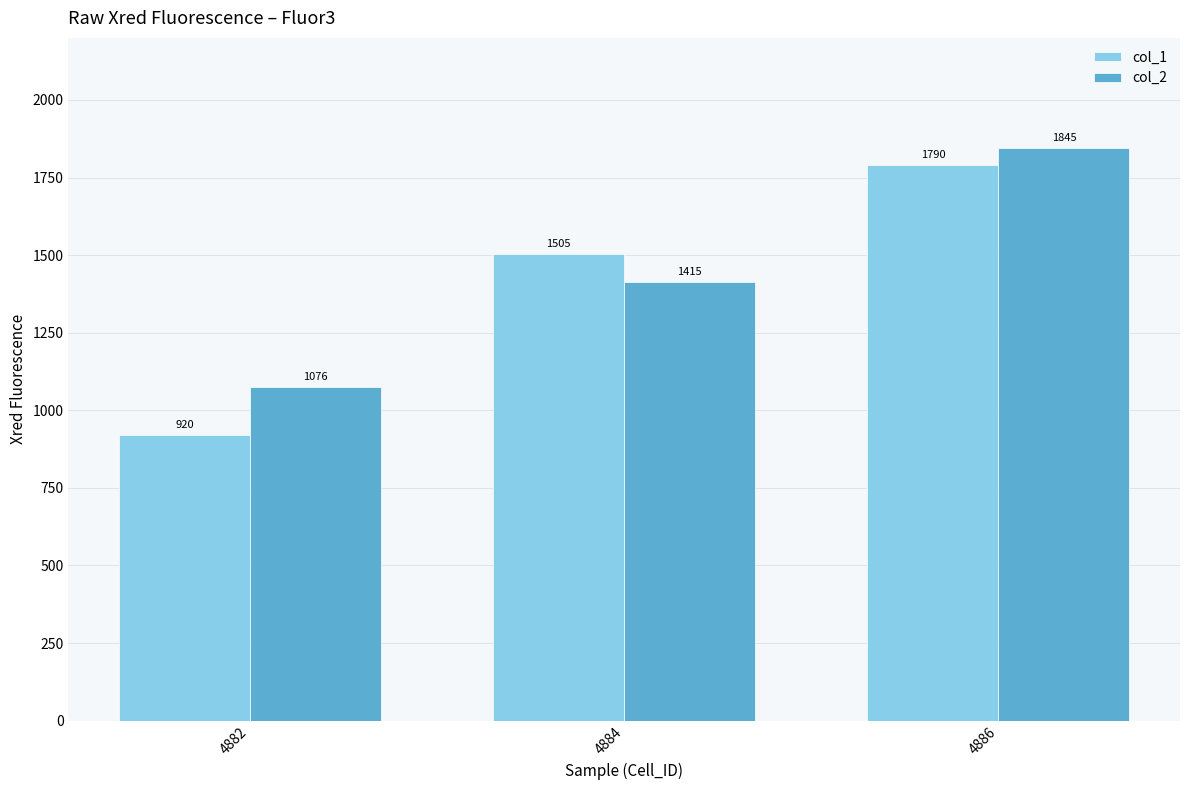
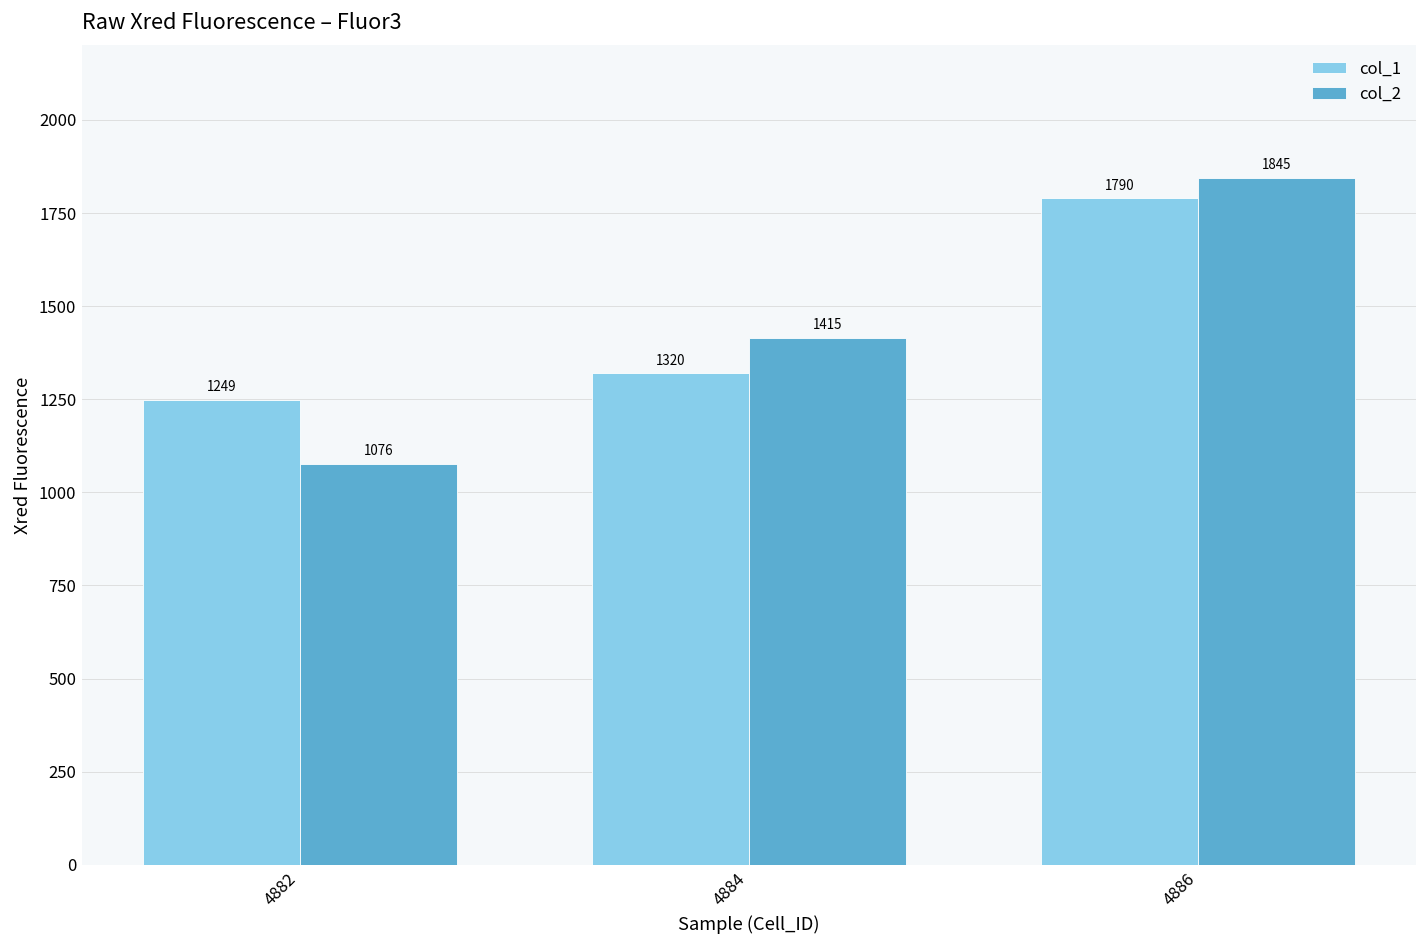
  {
    "col_1": {
-     "4882": 920,
-     "4884": 1505,
+     "4882": 1249,
+     "4884": 1320,
      "4886": 1790
    },
    "col_2": {
      "4882": 1076,
      "4884": 1415,
      "4886": 1845
    }
  }
